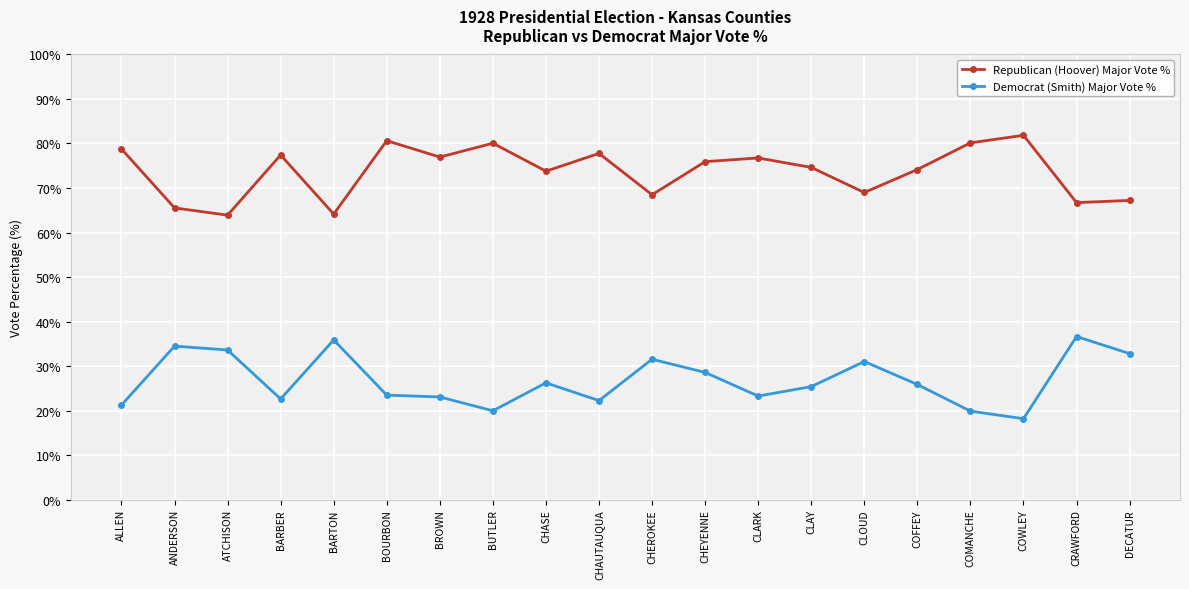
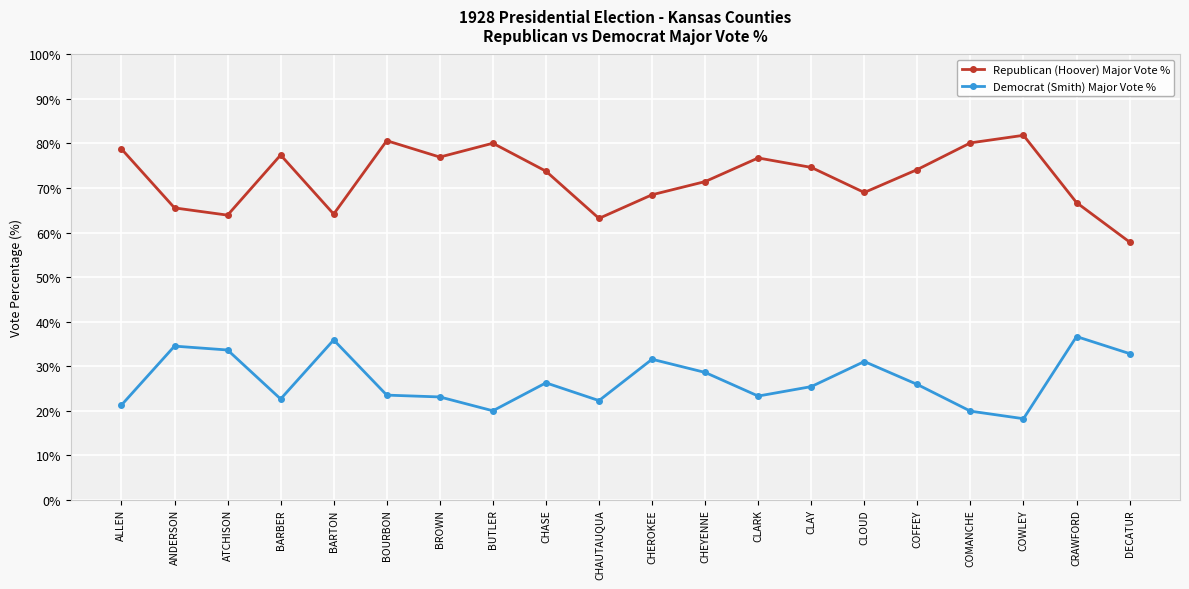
  {
    "Republican (Hoover) Major Vote %": {
      "ALLEN": "79%",
      "ANDERSON": "66%",
      "ATCHISON": "64%",
      "BARBER": "77%",
      "BARTON": "64%",
      "BOURBON": "81%",
      "BROWN": "77%",
      "BUTLER": "80%",
      "CHASE": "74%",
-     "CHAUTAUQUA": "78%",
+     "CHAUTAUQUA": "63%",
      "CHEROKEE": "68%",
-     "CHEYENNE": "76%",
+     "CHEYENNE": "71%",
      "CLARK": "77%",
      "CLAY": "75%",
      "CLOUD": "69%",
      "COFFEY": "74%",
      "COMANCHE": "80%",
      "COWLEY": "82%",
      "CRAWFORD": "67%",
-     "DECATUR": "67%"
+     "DECATUR": "58%"
    },
    "Democrat (Smith) Major Vote %": {
      "ALLEN": "21%",
      "ANDERSON": "34%",
      "ATCHISON": "34%",
      "BARBER": "23%",
      "BARTON": "36%",
      "BOURBON": "23%",
      "BROWN": "23%",
      "BUTLER": "20%",
      "CHASE": "26%",
      "CHAUTAUQUA": "22%",
      "CHEROKEE": "32%",
      "CHEYENNE": "29%",
      "CLARK": "23%",
      "CLAY": "25%",
      "CLOUD": "31%",
      "COFFEY": "26%",
      "COMANCHE": "20%",
      "COWLEY": "18%",
      "CRAWFORD": "37%",
      "DECATUR": "33%"
    }
  }
